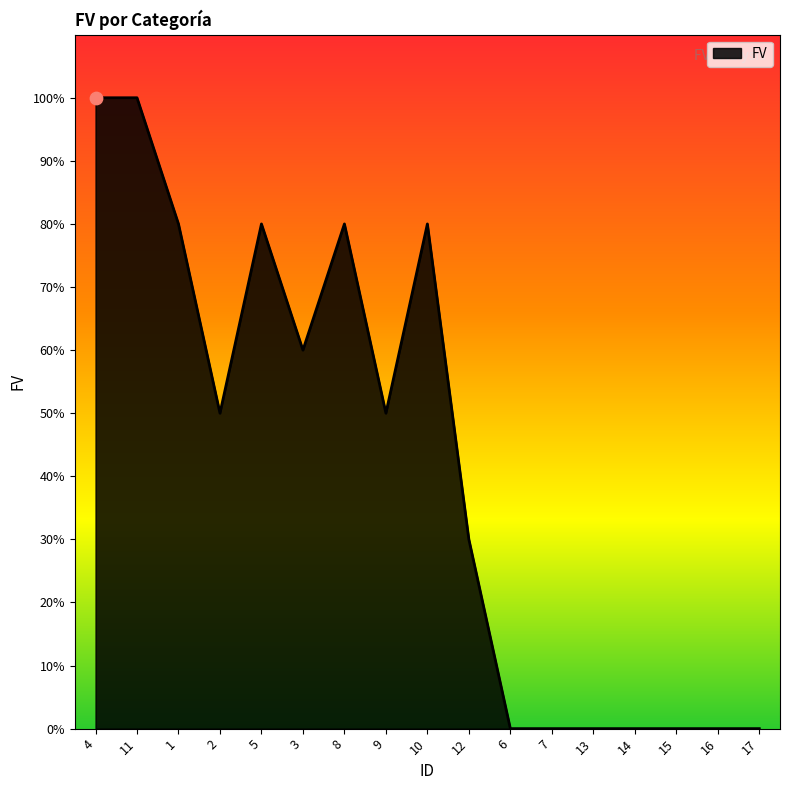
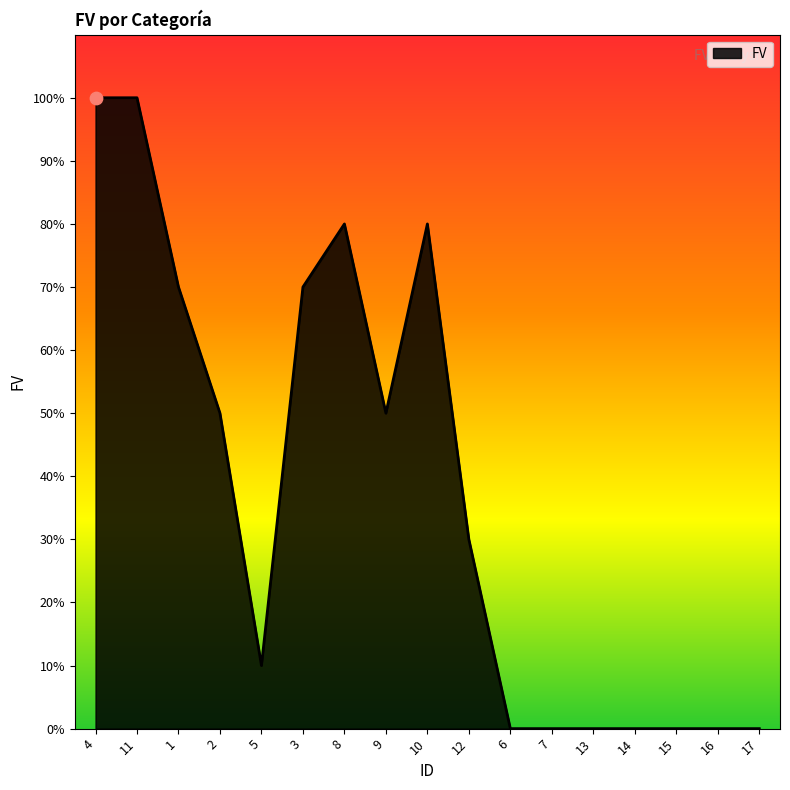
  {
    "FV": {
      "11": "100%",
-     "1": "80%",
+     "1": "70%",
      "2": "50%",
-     "5": "80%",
-     "3": "60%",
+     "5": "10%",
+     "3": "70%",
      "8": "80%",
      "9": "50%",
      "10": "80%",
      "12": "30%",
      "6": "0%",
      "7": "0%",
      "13": "0%",
      "14": "0%",
      "15": "0%",
      "16": "0%",
      "17": "0%"
    }
  }
